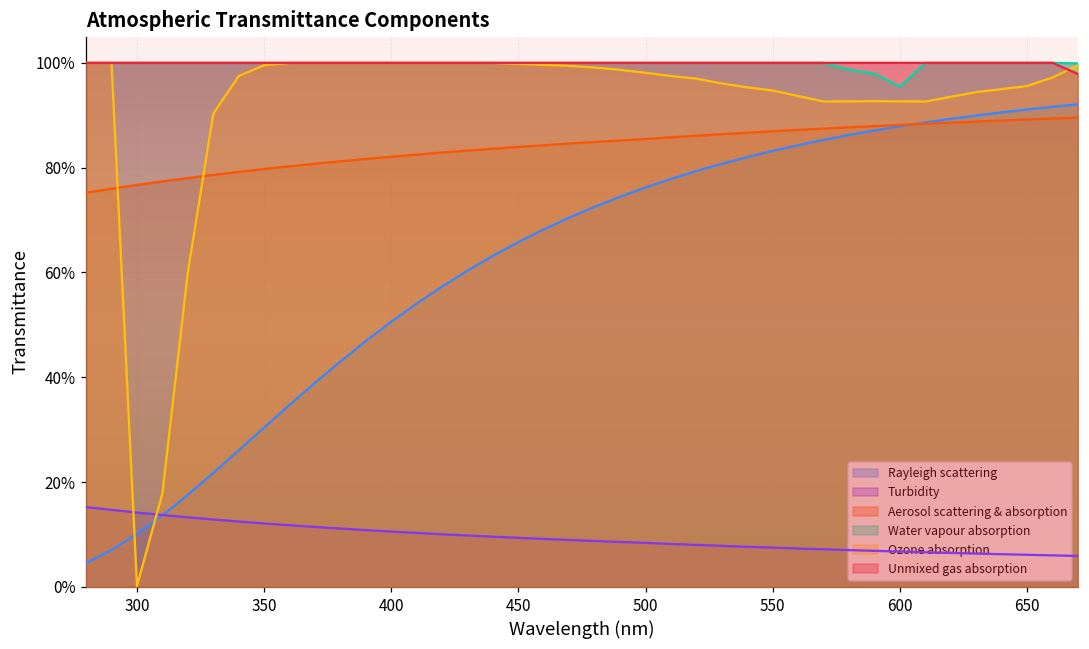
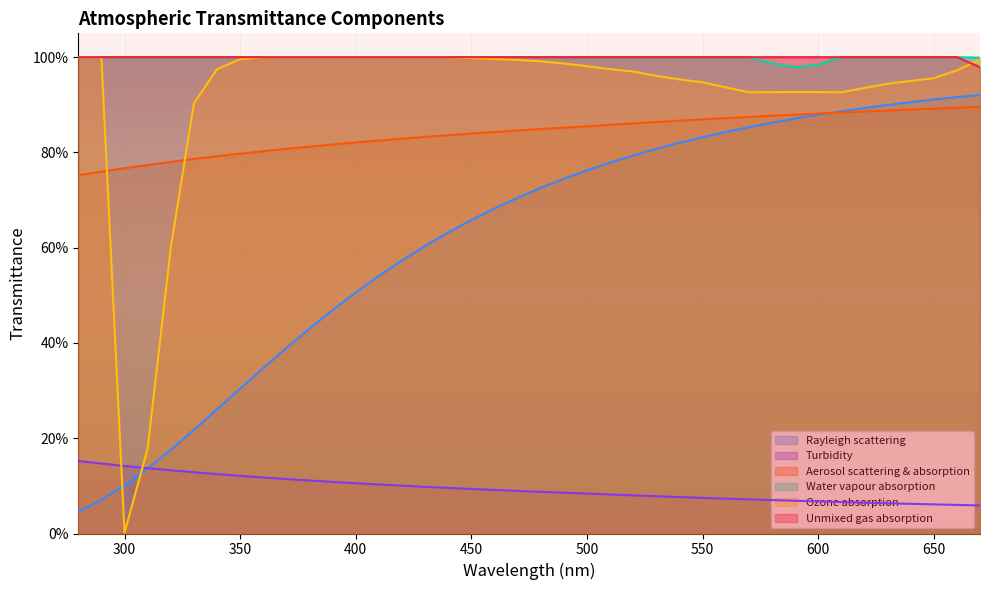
  {
    "Water vapour absorption": {
-     "600": "95%"
+     "600": "98%"
    }
  }
